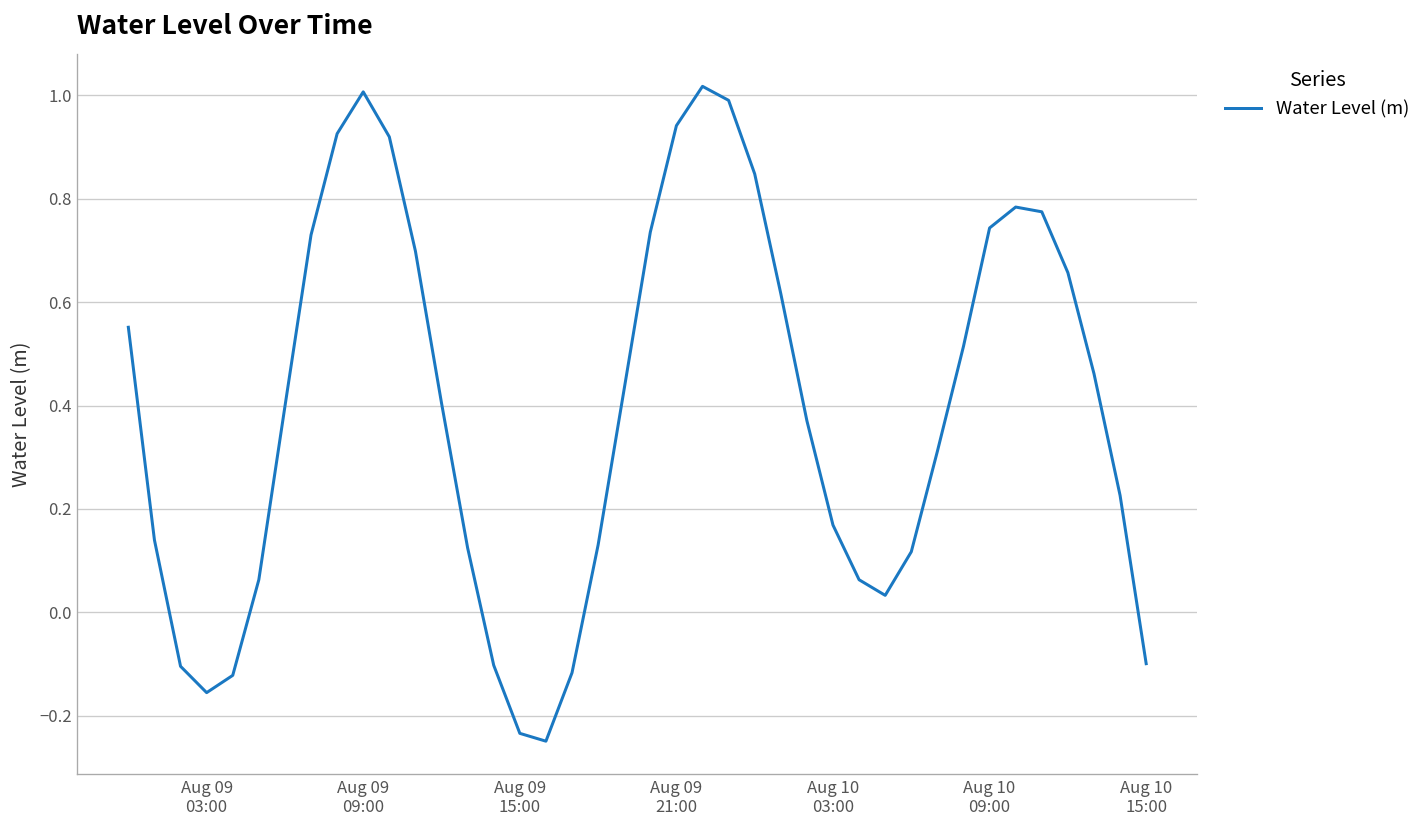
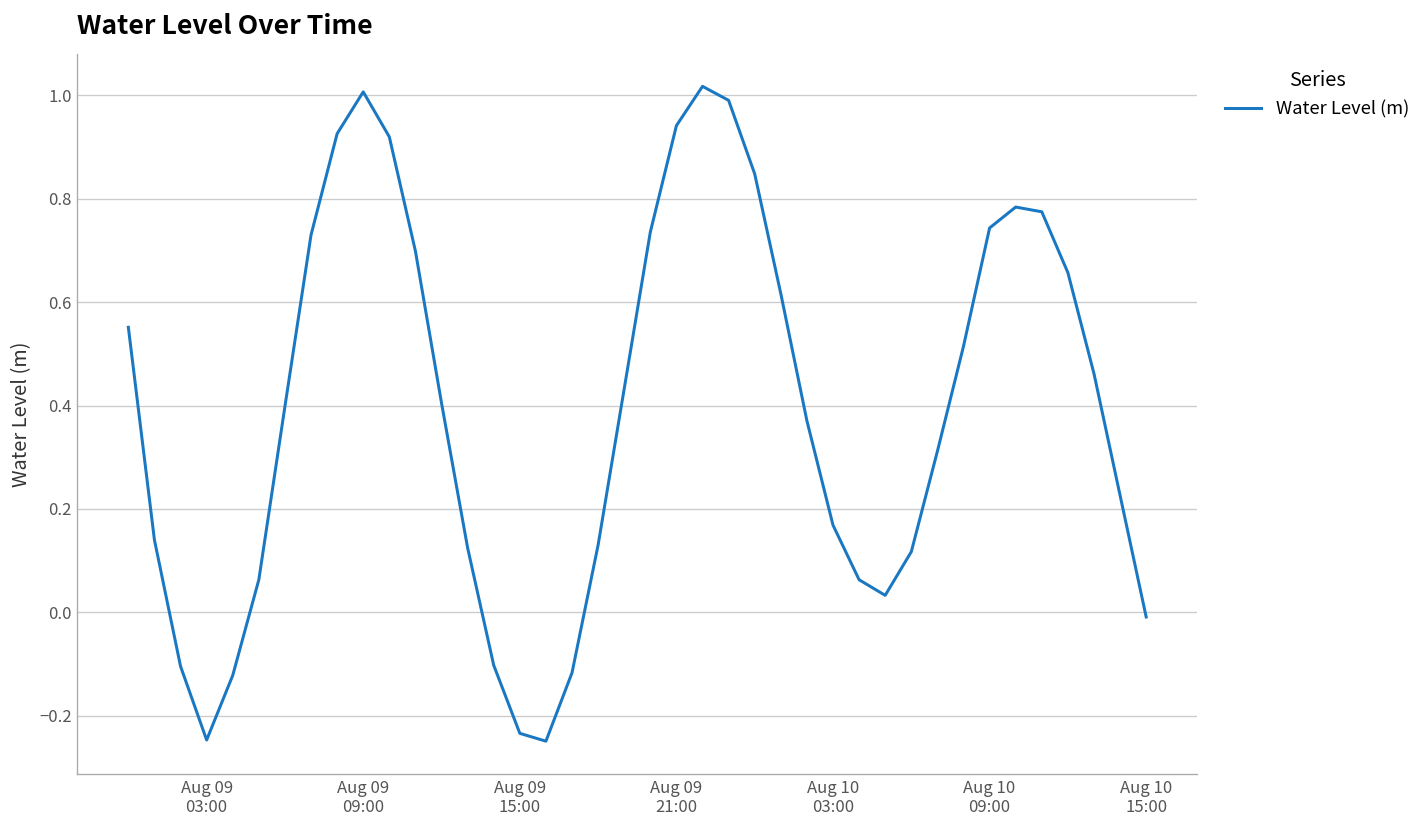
  {
-   "Aug 09 03:00": -0.16,
+   "Aug 09 03:00": -0.25,
    "Aug 09 09:00": 1.01,
    "Aug 09 15:00": -0.23,
    "Aug 09 21:00": 0.94,
    "Aug 10 03:00": 0.17,
    "Aug 10 09:00": 0.74,
-   "Aug 10 15:00": -0.10
+   "Aug 10 15:00": -0.01
  }
